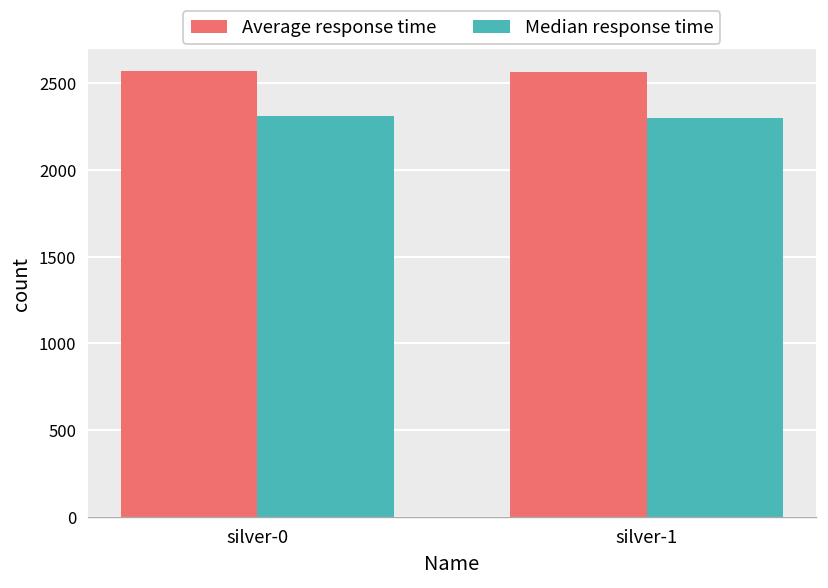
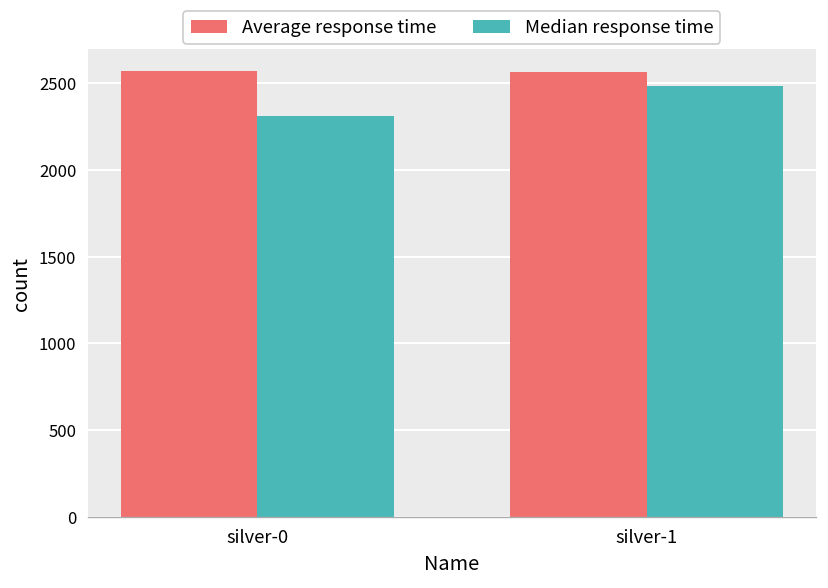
  {
    "Average response time": {
      "silver-0": 2570,
      "silver-1": 2570
    },
    "Median response time": {
      "silver-0": 2310,
-     "silver-1": 2300
+     "silver-1": 2480
    }
  }
